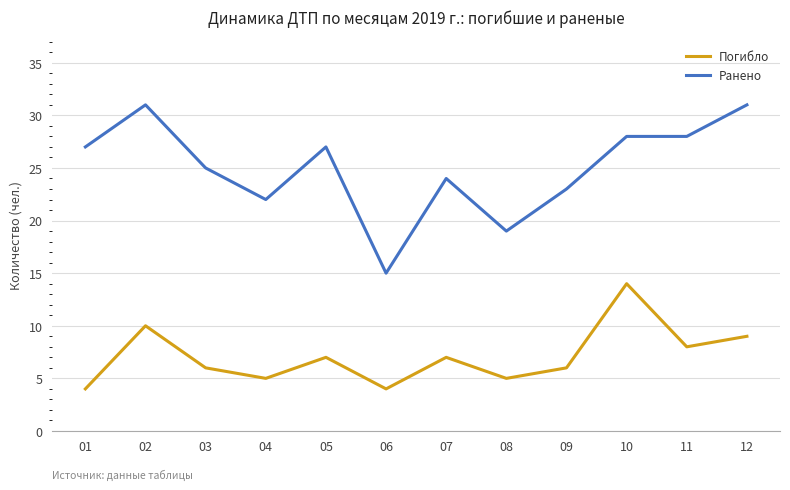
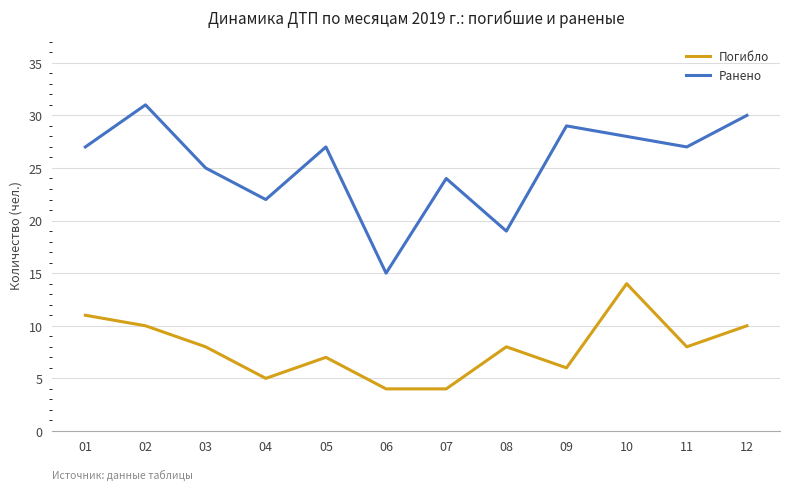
  {
    "Погибло": {
-     "01": 4,
+     "01": 11,
      "02": 10,
-     "03": 6,
+     "03": 8,
      "04": 5,
      "05": 7,
      "06": 4,
-     "07": 7,
-     "08": 5,
+     "07": 4,
+     "08": 8,
      "09": 6,
      "10": 14,
      "11": 8,
-     "12": 9
+     "12": 10
    },
    "Ранено": {
      "01": 27,
      "02": 31,
      "03": 25,
      "04": 22,
      "05": 27,
      "06": 15,
      "07": 24,
      "08": 19,
-     "09": 23,
+     "09": 29,
      "10": 28,
-     "11": 28,
-     "12": 31
+     "11": 27,
+     "12": 30
    }
  }
